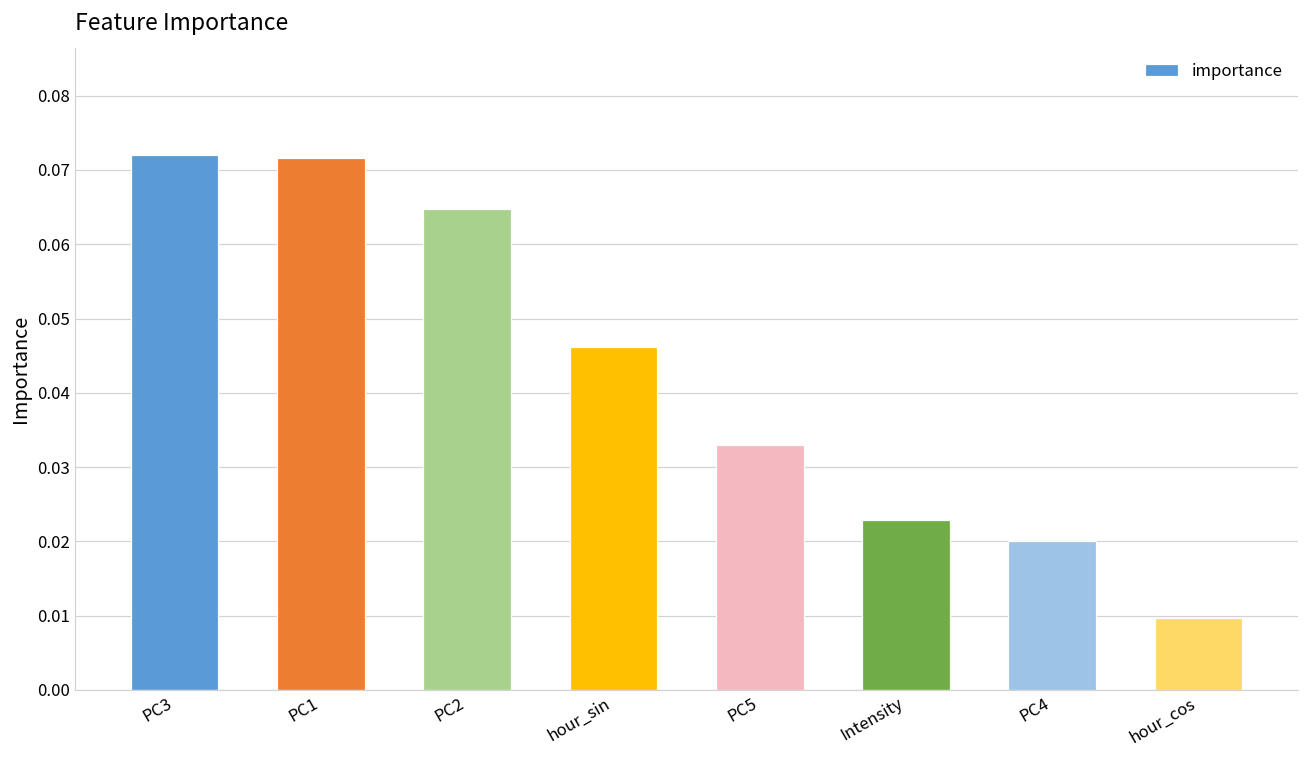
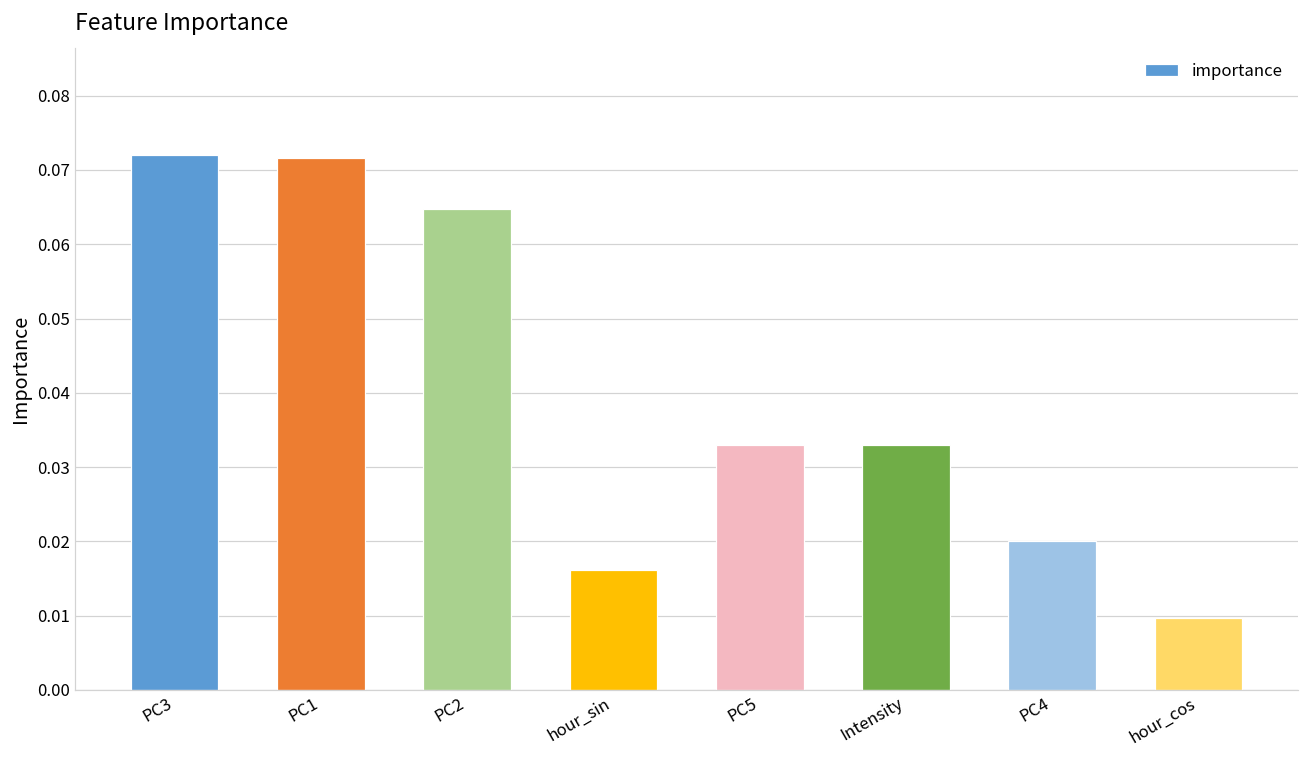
  {
    "PC3": 0.072,
    "PC1": 0.072,
    "PC2": 0.065,
-   "hour_sin": 0.046,
+   "hour_sin": 0.016,
    "PC5": 0.033,
-   "Intensity": 0.023,
+   "Intensity": 0.033,
    "PC4": 0.020,
    "hour_cos": 0.010
  }
